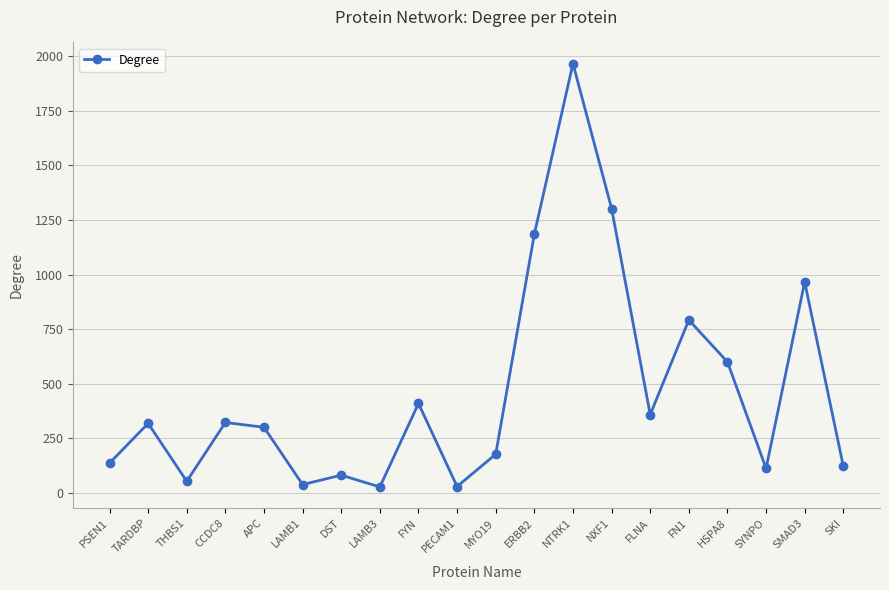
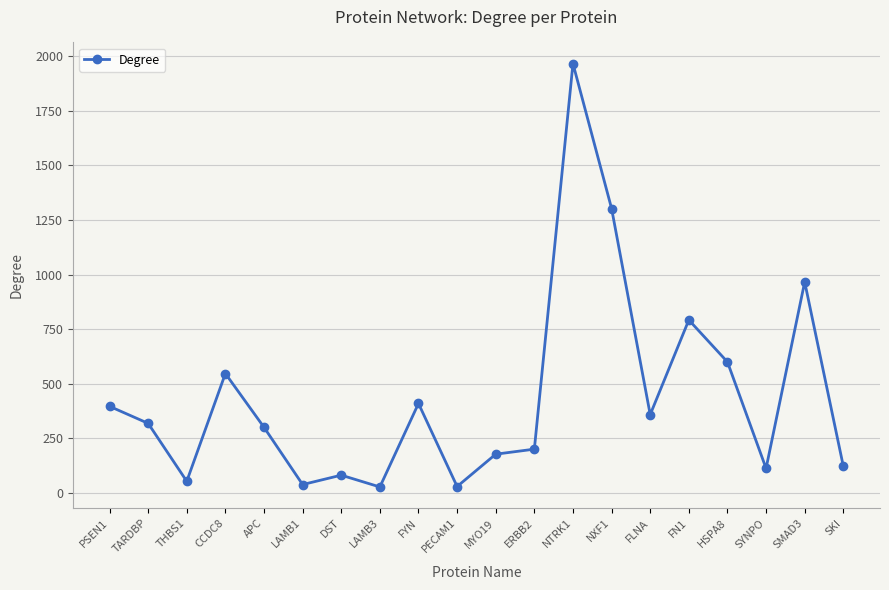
  {
-   "PSEN1": 140,
+   "PSEN1": 400,
    "TARDBP": 320,
    "THBS1": 50,
-   "CCDC8": 320,
+   "CCDC8": 550,
    "APC": 300,
    "LAMB1": 40,
    "DST": 80,
    "LAMB3": 30,
    "FYN": 410,
    "PECAM1": 30,
    "MYO19": 180,
-   "ERBB2": 1190,
+   "ERBB2": 200,
    "NTRK1": 1970,
    "NXF1": 1300,
    "FLNA": 360,
    "FN1": 790,
    "HSPA8": 600,
    "SYNPO": 110,
    "SMAD3": 970,
    "SKI": 120
  }
